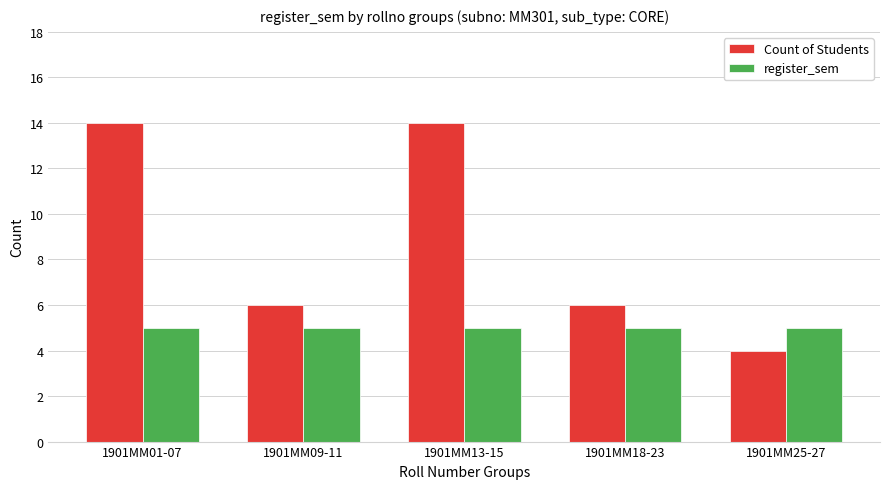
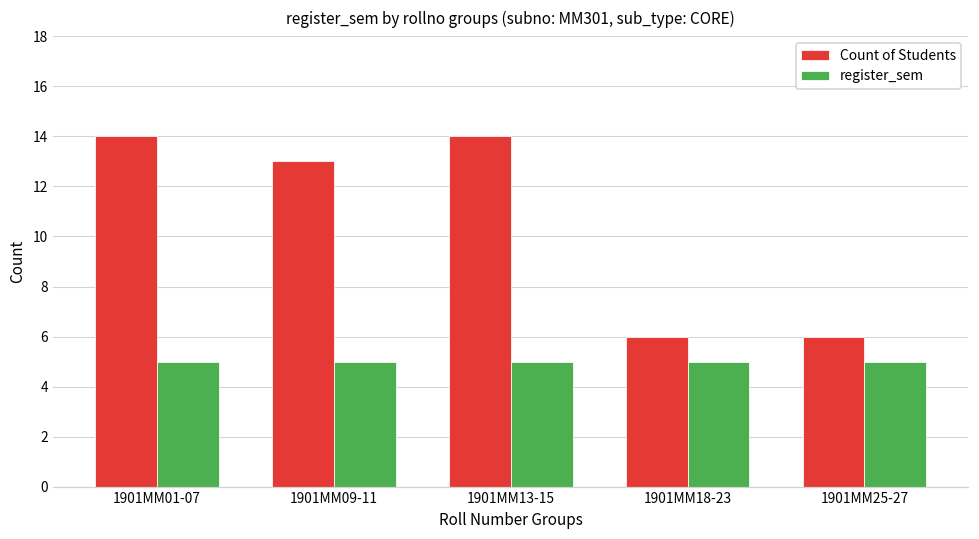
  {
    "Count of Students": {
      "1901MM01-07": 14,
-     "1901MM09-11": 6,
+     "1901MM09-11": 13,
      "1901MM13-15": 14,
      "1901MM18-23": 6,
-     "1901MM25-27": 4
+     "1901MM25-27": 6
    },
    "register_sem": {
      "1901MM01-07": 5,
      "1901MM09-11": 5,
      "1901MM13-15": 5,
      "1901MM18-23": 5,
      "1901MM25-27": 5
    }
  }
